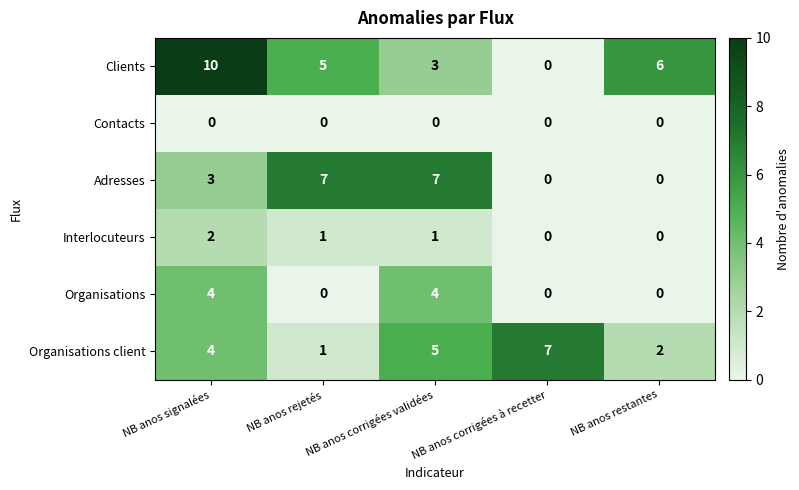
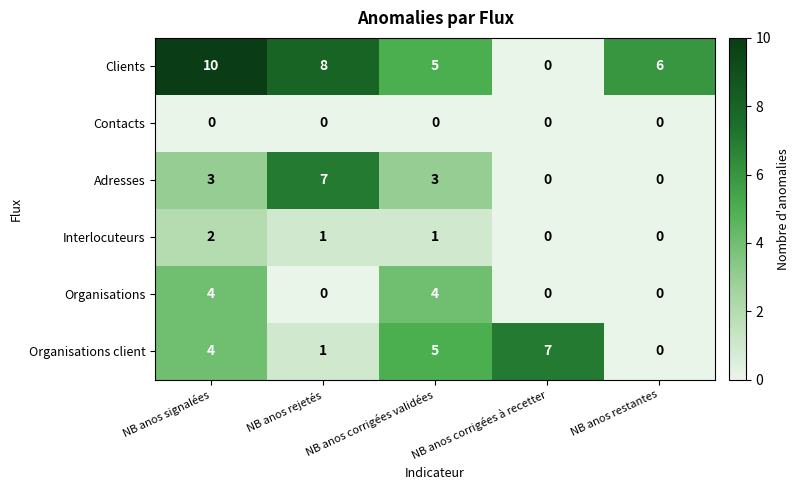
  {
    "Clients": {
      "NB anos signalées": 10,
-     "NB anos rejetés": 5,
-     "NB anos corrigées validées": 3,
+     "NB anos rejetés": 8,
+     "NB anos corrigées validées": 5,
      "NB anos corrigées à recetter": 0,
      "NB anos restantes": 6
    },
    "Contacts": {
      "NB anos signalées": 0,
      "NB anos rejetés": 0,
      "NB anos corrigées validées": 0,
      "NB anos corrigées à recetter": 0,
      "NB anos restantes": 0
    },
    "Adresses": {
      "NB anos signalées": 3,
      "NB anos rejetés": 7,
-     "NB anos corrigées validées": 7,
+     "NB anos corrigées validées": 3,
      "NB anos corrigées à recetter": 0,
      "NB anos restantes": 0
    },
    "Interlocuteurs": {
      "NB anos signalées": 2,
      "NB anos rejetés": 1,
      "NB anos corrigées validées": 1,
      "NB anos corrigées à recetter": 0,
      "NB anos restantes": 0
    },
    "Organisations": {
      "NB anos signalées": 4,
      "NB anos rejetés": 0,
      "NB anos corrigées validées": 4,
      "NB anos corrigées à recetter": 0,
      "NB anos restantes": 0
    },
    "Organisations client": {
      "NB anos signalées": 4,
      "NB anos rejetés": 1,
      "NB anos corrigées validées": 5,
      "NB anos corrigées à recetter": 7,
-     "NB anos restantes": 2
+     "NB anos restantes": 0
    }
  }
